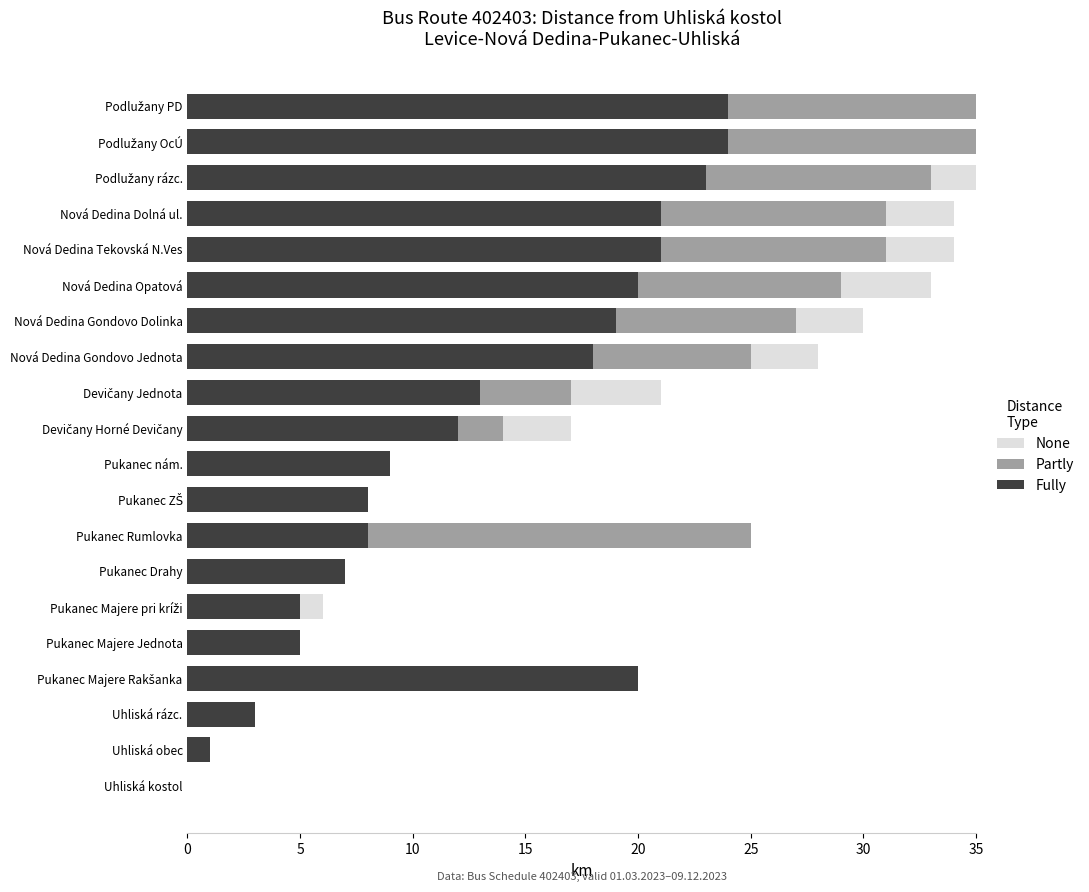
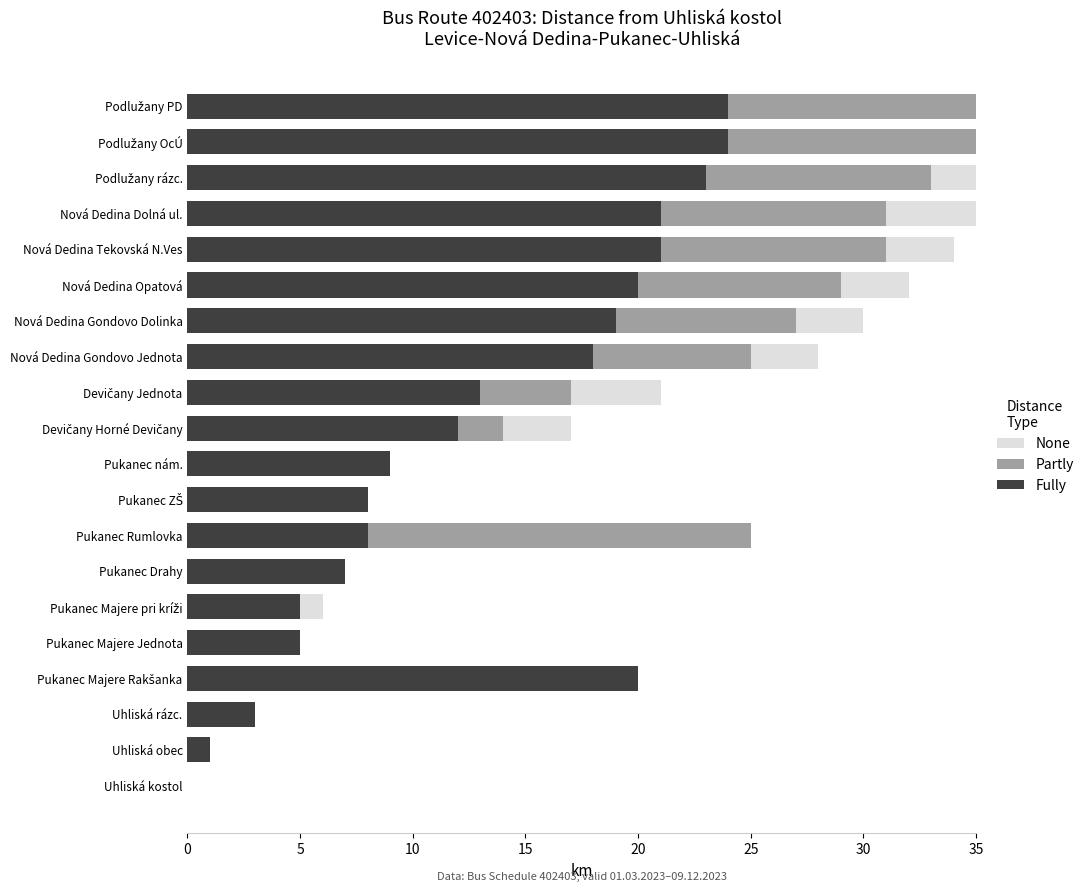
  {
    "Fully": {
      "Podlužany PD": 24,
      "Podlužany OcÚ": 24,
      "Podlužany rázc.": 23,
      "Nová Dedina Dolná ul.": 21,
      "Nová Dedina Tekovská N.Ves": 21,
      "Nová Dedina Opatová": 20,
      "Nová Dedina Gondovo Dolinka": 19,
      "Nová Dedina Gondovo Jednota": 18,
      "Devičany Jednota": 13,
      "Devičany Horné Devičany": 12,
      "Pukanec nám.": 9,
      "Pukanec ZŠ": 8,
      "Pukanec Rumlovka": 8,
      "Pukanec Drahy": 7,
      "Pukanec Majere pri kríži": 5,
      "Pukanec Majere Jednota": 5,
      "Pukanec Majere Rakšanka": 20,
      "Uhliská rázc.": 3,
      "Uhliská obec": 1,
      "Uhliská kostol": 0
    },
    "Partly": {
      "Podlužany PD": 11,
      "Podlužany OcÚ": 11,
      "Podlužany rázc.": 10,
      "Nová Dedina Dolná ul.": 10,
      "Nová Dedina Tekovská N.Ves": 10,
      "Nová Dedina Opatová": 9,
      "Nová Dedina Gondovo Dolinka": 8,
      "Nová Dedina Gondovo Jednota": 7,
      "Devičany Jednota": 4,
      "Devičany Horné Devičany": 2,
      "Pukanec nám.": 0,
      "Pukanec ZŠ": 0,
      "Pukanec Rumlovka": 17,
      "Pukanec Drahy": 0,
      "Pukanec Majere pri kríži": 0,
      "Pukanec Majere Jednota": 0,
      "Pukanec Majere Rakšanka": 0,
      "Uhliská rázc.": 0,
      "Uhliská obec": 0,
      "Uhliská kostol": 0
    },
    "None": {
-     "Nová Dedina Dolná ul.": 3,
+     "Nová Dedina Dolná ul.": 4,
      "Nová Dedina Tekovská N.Ves": 3,
-     "Nová Dedina Opatová": 4,
+     "Nová Dedina Opatová": 3,
      "Nová Dedina Gondovo Dolinka": 3,
      "Nová Dedina Gondovo Jednota": 3,
      "Devičany Jednota": 4,
      "Devičany Horné Devičany": 3,
      "Pukanec nám.": 0,
      "Pukanec ZŠ": 0,
      "Pukanec Rumlovka": 0,
      "Pukanec Drahy": 0,
      "Pukanec Majere pri kríži": 1,
      "Pukanec Majere Jednota": 0,
      "Pukanec Majere Rakšanka": 0,
      "Uhliská rázc.": 0,
      "Uhliská obec": 0,
      "Uhliská kostol": 0
    }
  }
